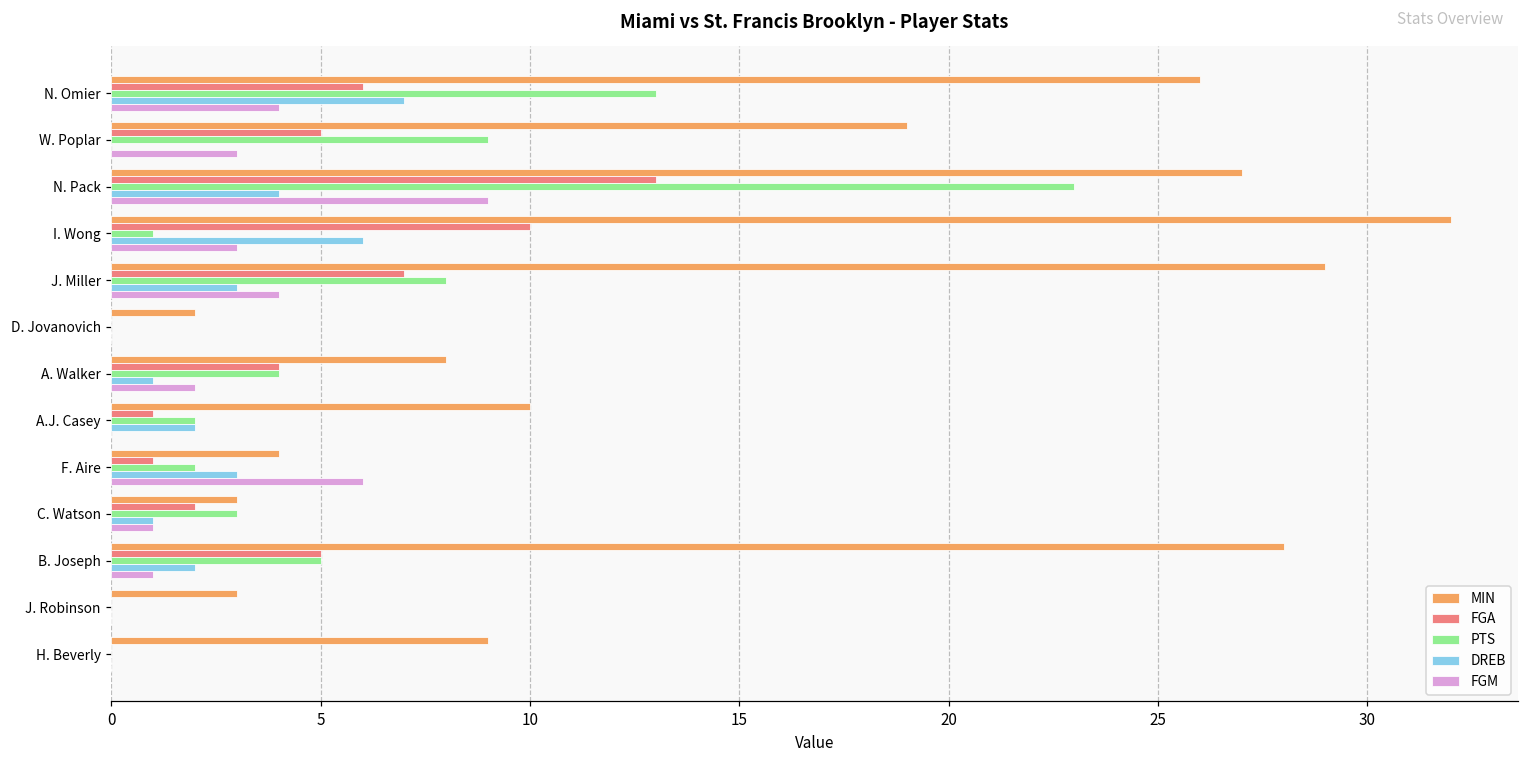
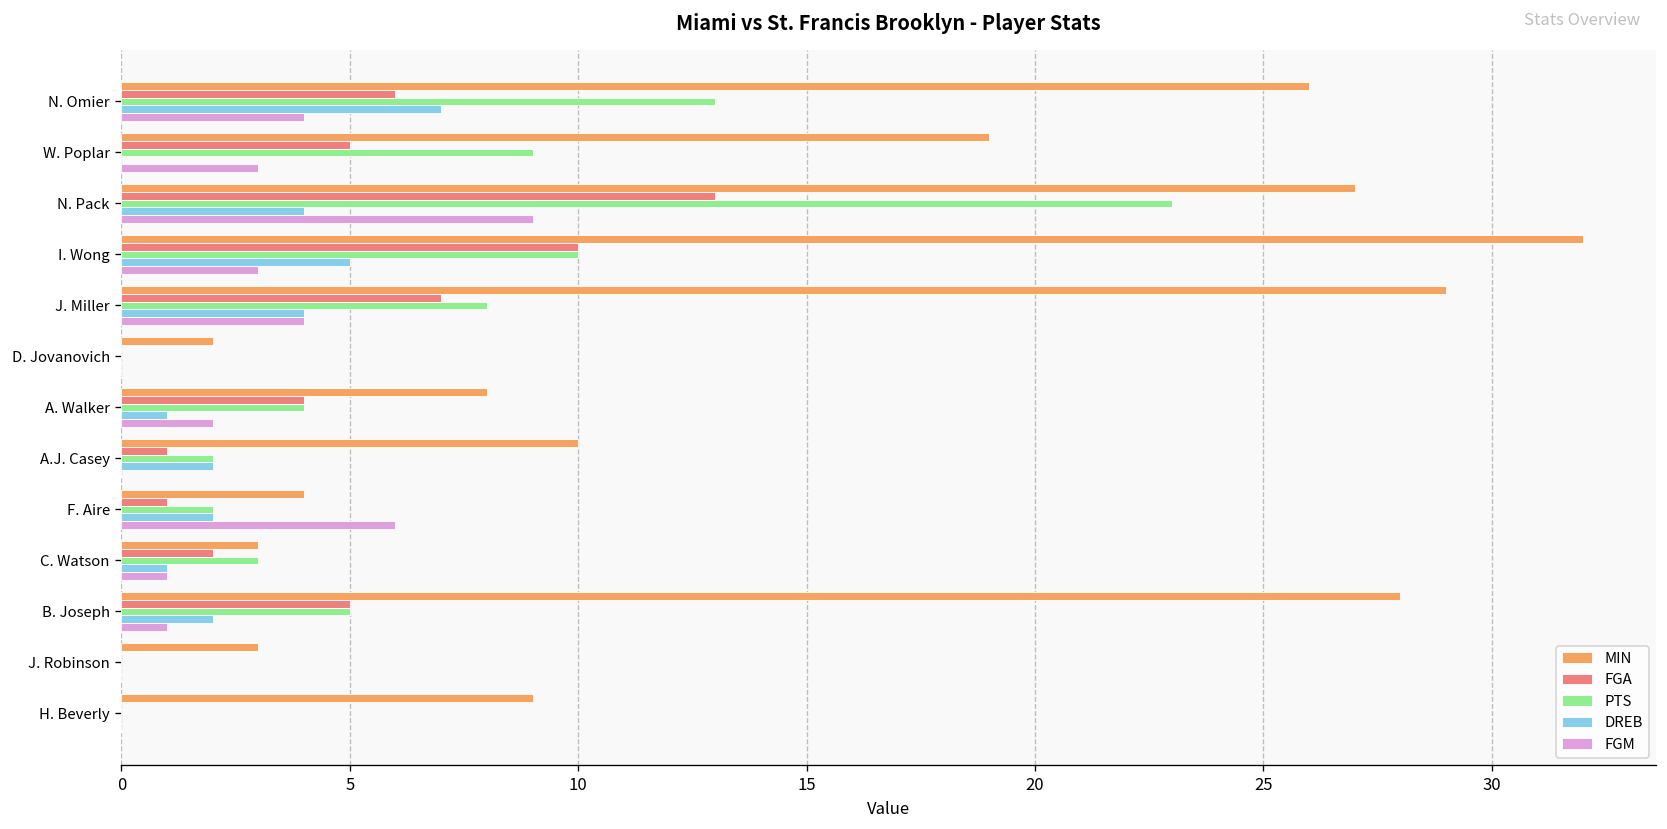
  {
    "PTS": {
      "N. Omier": 13,
      "W. Poplar": 9,
      "N. Pack": 23,
-     "I. Wong": 1,
+     "I. Wong": 10,
      "J. Miller": 8,
      "D. Jovanovich": 0,
      "A. Walker": 4,
      "A.J. Casey": 2,
      "F. Aire": 2,
      "C. Watson": 3,
      "B. Joseph": 5,
      "J. Robinson": 0,
      "H. Beverly": 0
    },
    "DREB": {
      "N. Omier": 7,
      "W. Poplar": 0,
      "N. Pack": 4,
-     "I. Wong": 6,
-     "J. Miller": 3,
+     "I. Wong": 5,
+     "J. Miller": 4,
      "D. Jovanovich": 0,
      "A. Walker": 1,
      "A.J. Casey": 2,
-     "F. Aire": 3,
+     "F. Aire": 2,
      "C. Watson": 1,
      "B. Joseph": 2,
      "J. Robinson": 0,
      "H. Beverly": 0
    },
    "FGM": {
      "N. Omier": 4,
      "W. Poplar": 3,
      "N. Pack": 9,
      "I. Wong": 3,
      "J. Miller": 4,
      "D. Jovanovich": 0,
      "A. Walker": 2,
      "A.J. Casey": 0,
      "F. Aire": 6,
      "C. Watson": 1,
      "B. Joseph": 1,
      "J. Robinson": 0,
      "H. Beverly": 0
    }
  }
